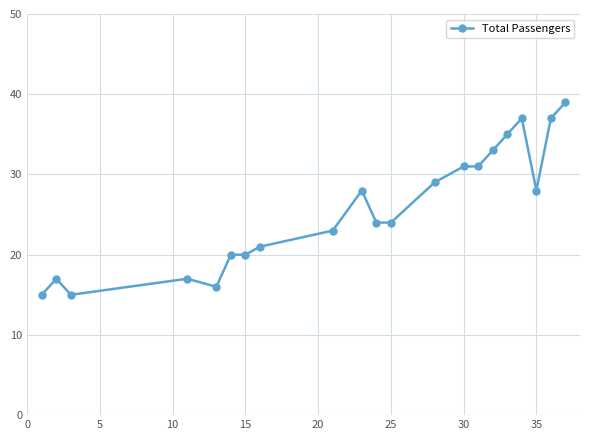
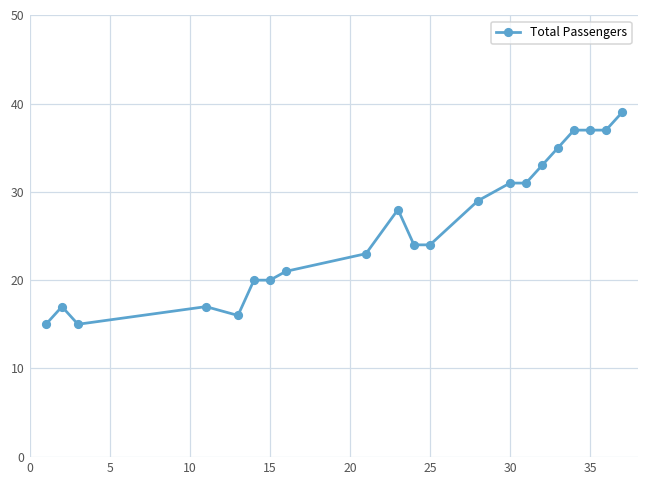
  {
    "15": 20,
    "25": 24,
    "30": 31,
-   "35": 28
+   "35": 37
  }
